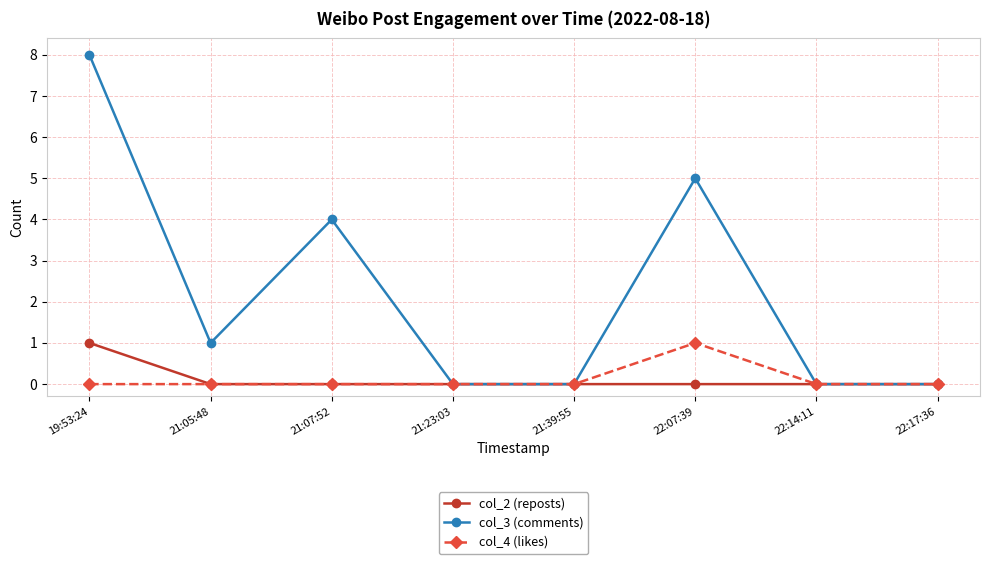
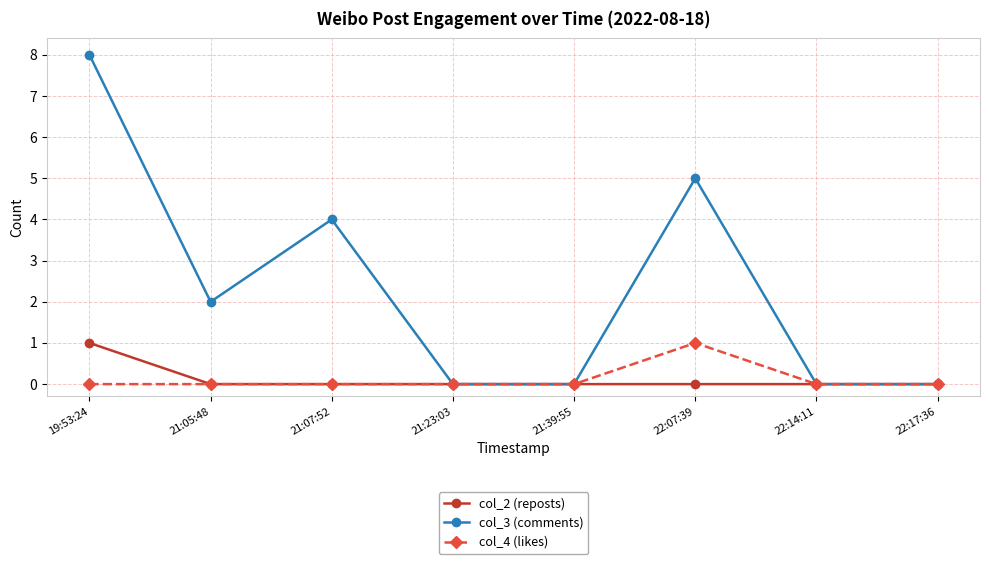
  {
    "col_3 (comments)": {
      "19:53:24": 8,
-     "21:05:48": 1,
+     "21:05:48": 2,
      "21:07:52": 4,
      "22:07:39": 5
    }
  }
